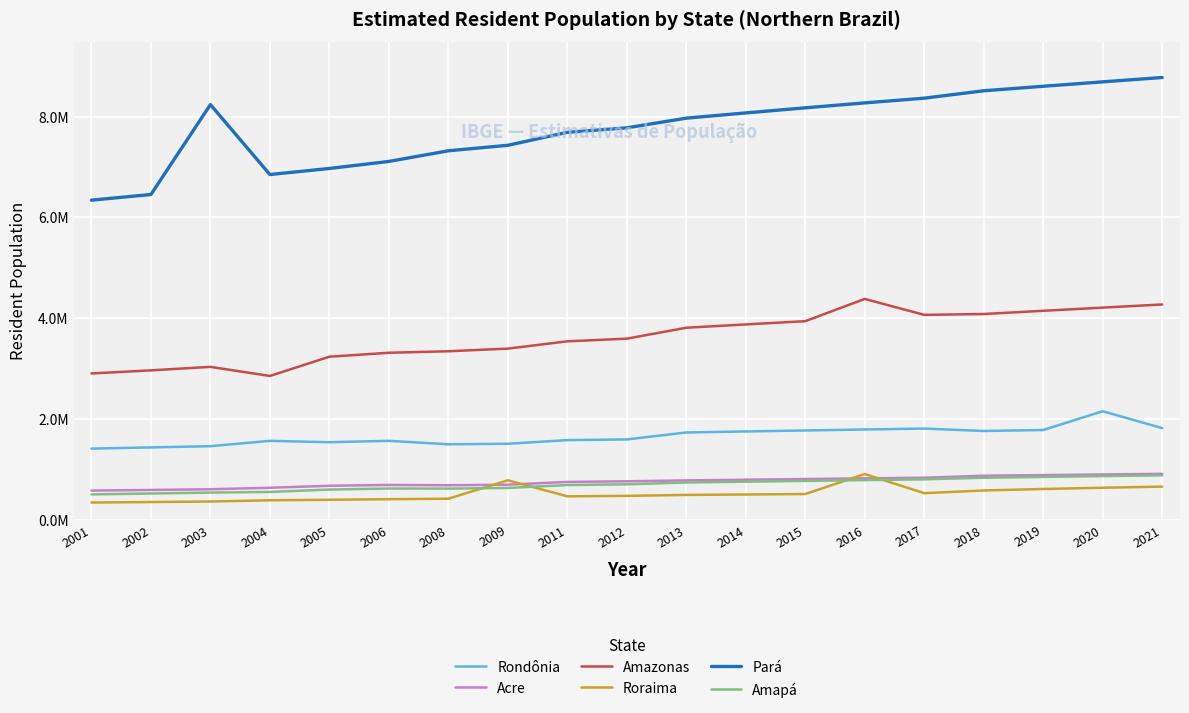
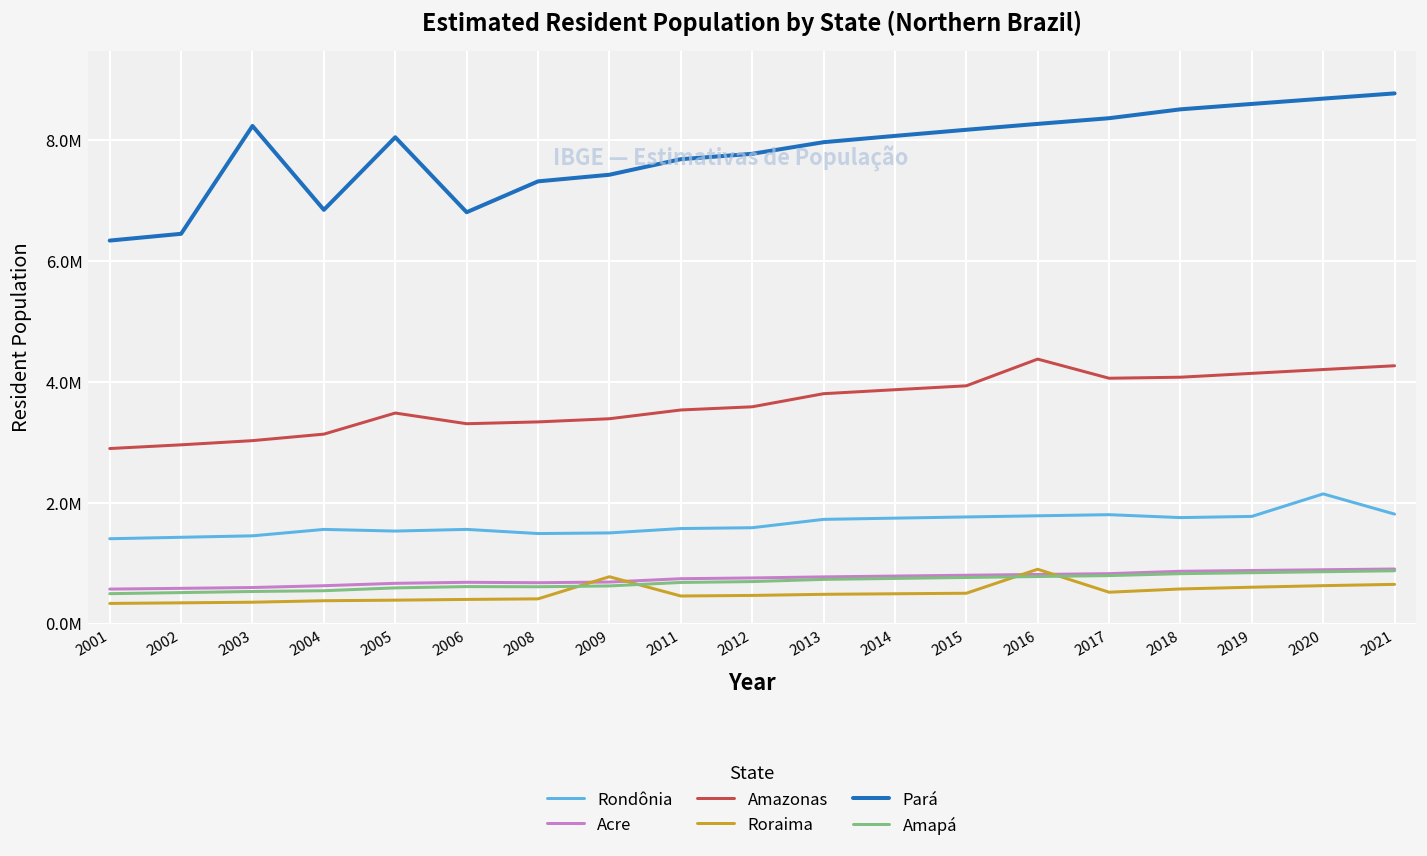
  {
    "Rondônia": {
      "2001": 1400000,
      "2002": 1400000,
      "2003": 1500000,
      "2004": 1600000,
      "2005": 1500000,
      "2006": 1600000,
      "2008": 1500000,
      "2009": 1500000,
      "2011": 1600000,
      "2012": 1600000,
      "2013": 1700000,
      "2014": 1700000,
      "2015": 1800000,
      "2016": 1800000,
      "2017": 1800000,
      "2018": 1800000,
      "2019": 1800000,
      "2020": 2100000,
      "2021": 1800000
    },
    "Acre": {
      "2001": 600000,
      "2002": 600000,
      "2003": 600000,
      "2004": 600000,
      "2005": 700000,
      "2006": 700000,
      "2008": 700000,
      "2009": 700000,
      "2011": 700000,
      "2012": 800000
    },
    "Amazonas": {
      "2001": 2900000,
      "2002": 3000000,
      "2003": 3000000,
-     "2004": 2900000,
-     "2005": 3200000,
+     "2004": 3100000,
+     "2005": 3500000,
      "2006": 3300000,
      "2008": 3300000,
      "2009": 3400000,
      "2011": 3500000,
      "2012": 3600000,
      "2013": 3800000,
      "2014": 3900000,
      "2015": 3900000,
      "2016": 4400000,
      "2017": 4100000,
      "2018": 4100000,
      "2019": 4100000,
      "2020": 4200000,
      "2021": 4300000
    },
    "Roraima": {
      "2001": 300000,
      "2002": 300000,
      "2003": 400000,
      "2004": 400000,
      "2005": 400000,
      "2006": 400000,
      "2008": 400000,
      "2009": 800000,
      "2011": 500000,
      "2012": 500000,
      "2013": 500000,
      "2014": 500000,
      "2015": 500000,
      "2016": 900000,
      "2017": 500000,
      "2018": 600000,
      "2019": 600000,
      "2020": 600000,
      "2021": 700000
    },
    "Pará": {
      "2001": 6300000,
      "2002": 6500000,
      "2003": 8200000,
      "2004": 6900000,
-     "2005": 7000000,
-     "2006": 7100000,
+     "2005": 8100000,
+     "2006": 6800000,
      "2008": 7300000,
      "2009": 7400000,
      "2011": 7700000,
      "2012": 7800000,
      "2013": 8000000,
      "2014": 8100000,
      "2015": 8200000,
      "2016": 8300000,
      "2017": 8400000,
      "2018": 8500000,
      "2019": 8600000,
      "2020": 8700000,
      "2021": 8800000
    },
    "Amapá": {
      "2001": 500000,
      "2002": 500000,
      "2003": 500000,
      "2004": 500000,
      "2005": 600000,
      "2006": 600000,
      "2008": 600000,
      "2009": 600000,
      "2011": 700000,
      "2012": 700000
    }
  }
